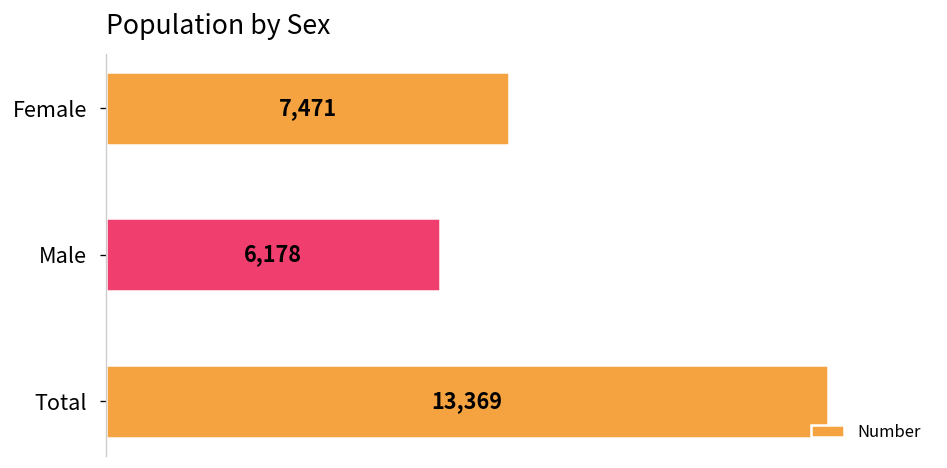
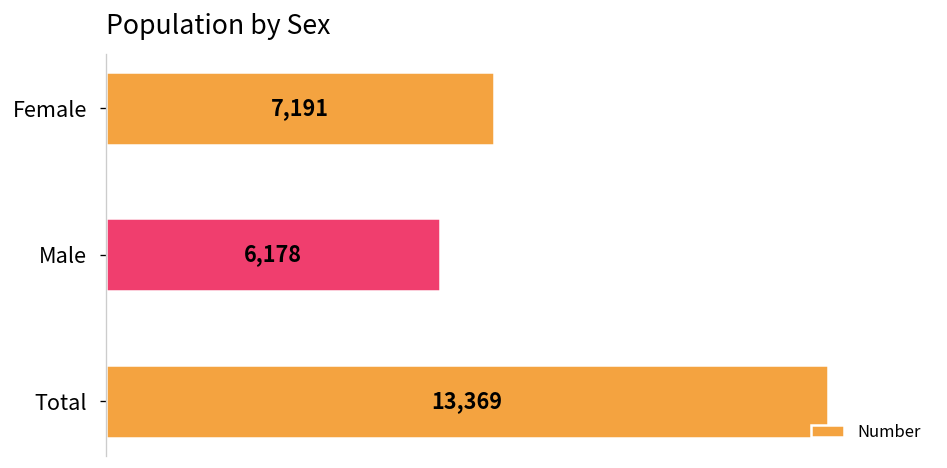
  {
-   "Female": "7,471",
+   "Female": "7,191",
    "Male": "6,178",
    "Total": "13,369"
  }
